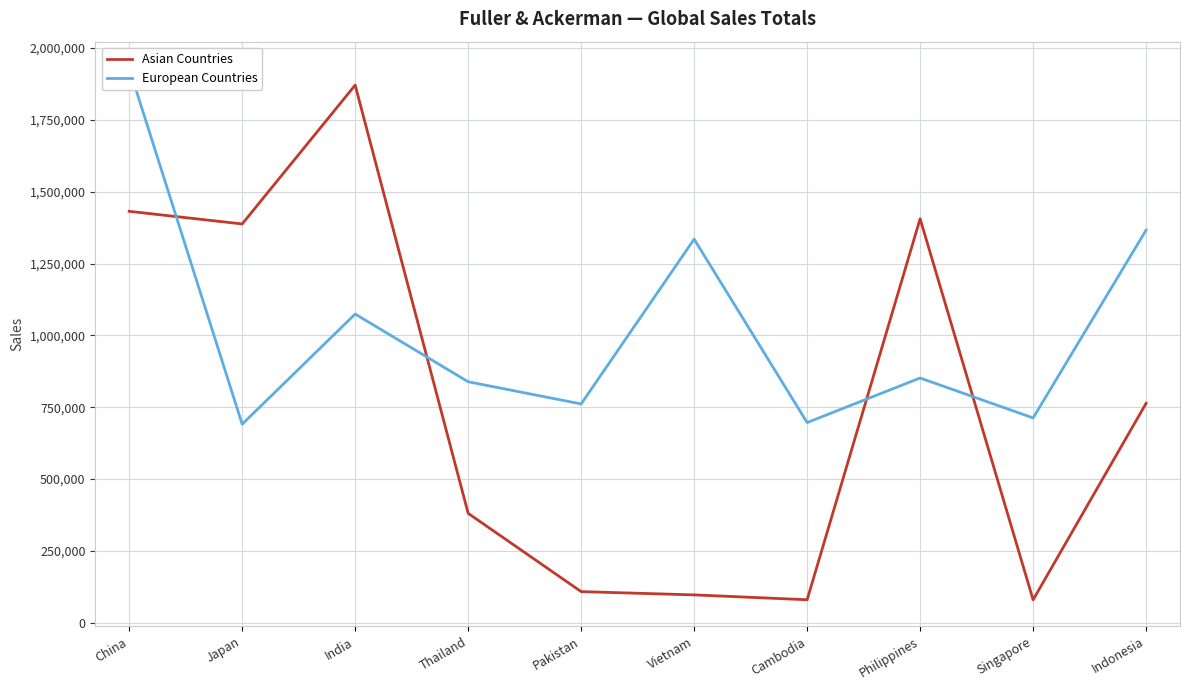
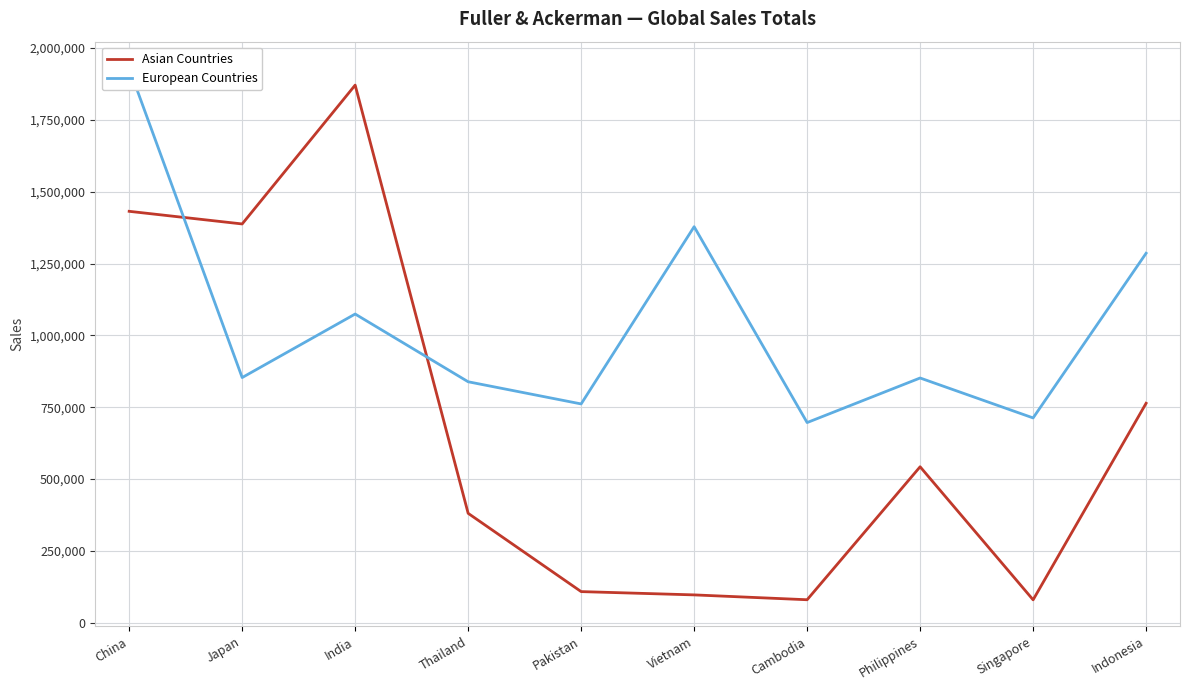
  {
    "Asian Countries": {
      "China": "1,430,000",
      "Japan": "1,390,000",
      "India": "1,870,000",
      "Thailand": "380,000",
      "Pakistan": "110,000",
      "Vietnam": "100,000",
      "Cambodia": "80,000",
-     "Philippines": "1,410,000",
+     "Philippines": "540,000",
      "Singapore": "80,000",
      "Indonesia": "760,000"
    },
    "European Countries": {
-     "Japan": "690,000",
+     "Japan": "850,000",
      "India": "1,070,000",
      "Thailand": "840,000",
      "Pakistan": "760,000",
-     "Vietnam": "1,330,000",
+     "Vietnam": "1,380,000",
      "Cambodia": "700,000",
      "Philippines": "850,000",
      "Singapore": "710,000",
-     "Indonesia": "1,370,000"
+     "Indonesia": "1,290,000"
    }
  }
